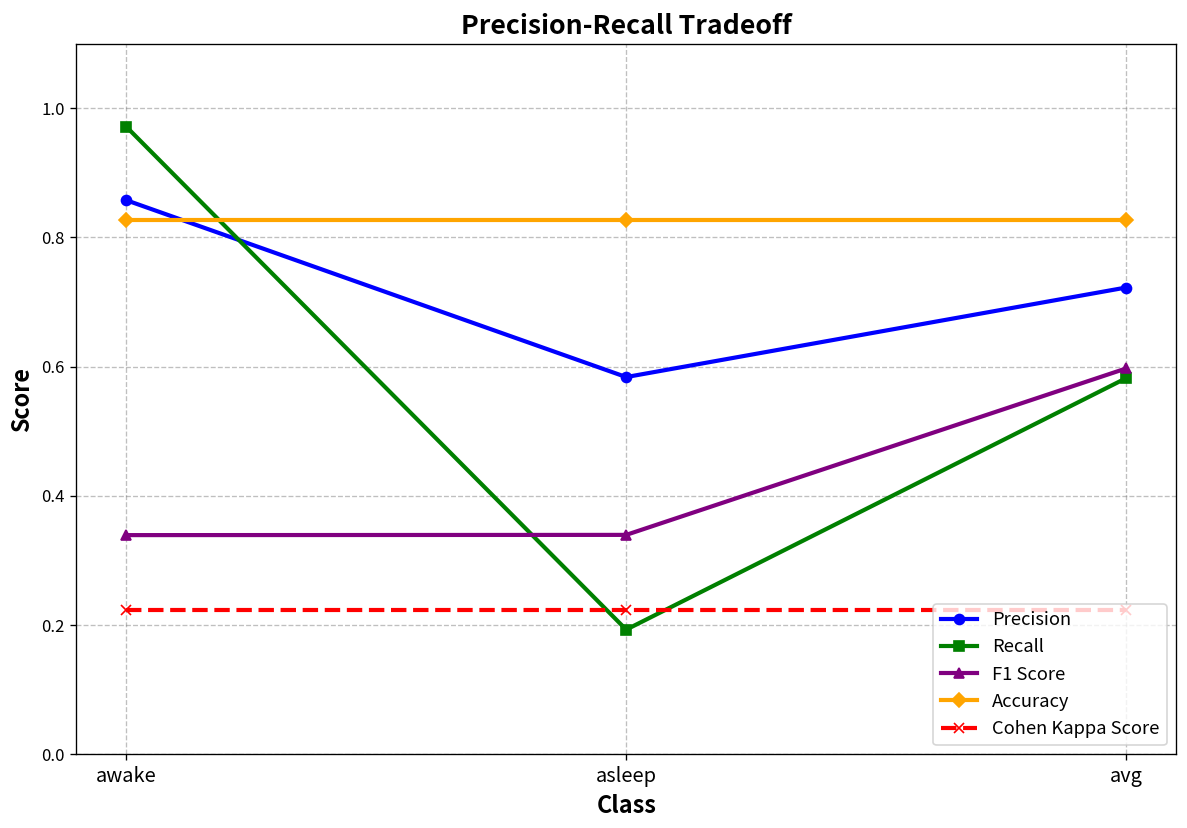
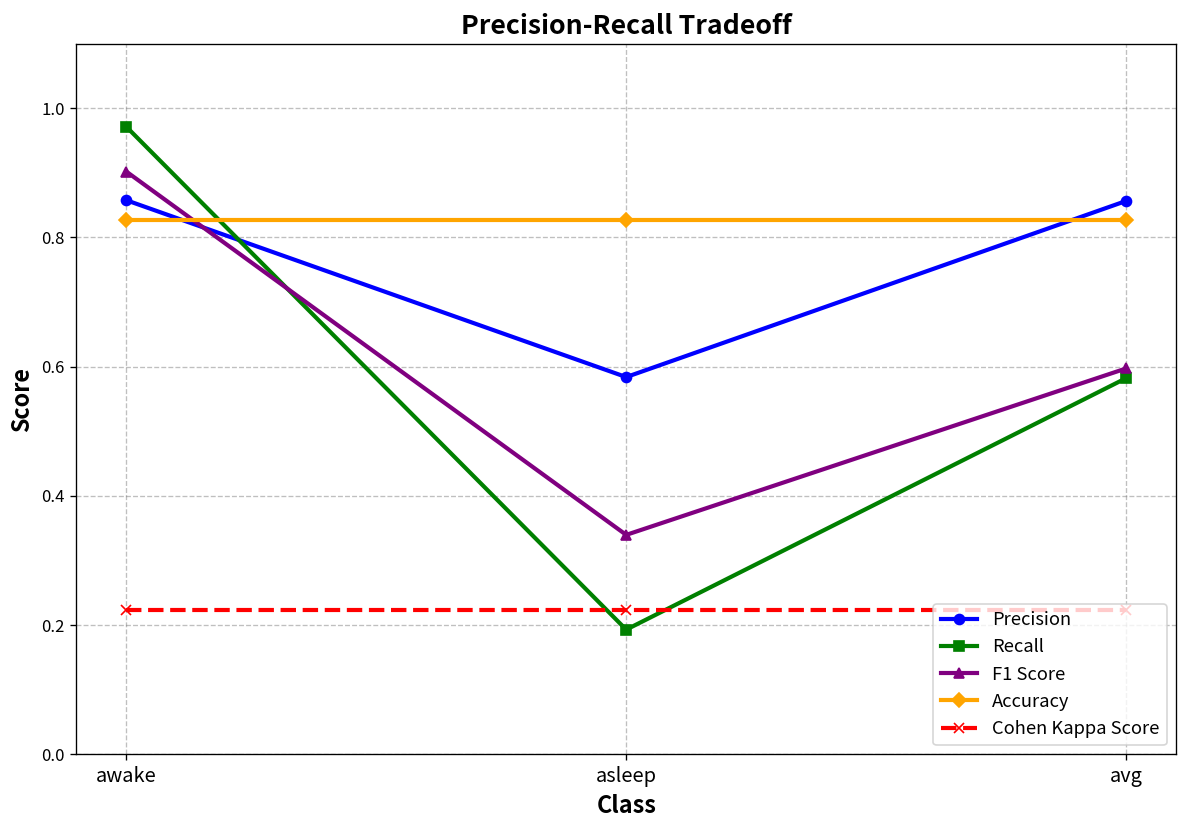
  {
    "Precision": {
      "awake": 0.86,
      "asleep": 0.58,
-     "avg": 0.72
+     "avg": 0.86
    },
    "Recall": {
      "awake": 0.97,
      "asleep": 0.19,
      "avg": 0.58
    },
    "F1 Score": {
-     "awake": 0.34,
+     "awake": 0.90,
      "asleep": 0.34,
      "avg": 0.60
    },
    "Accuracy": {
      "awake": 0.83,
      "asleep": 0.83,
      "avg": 0.83
    },
    "Cohen Kappa Score": {
      "awake": 0.22,
      "asleep": 0.22
    }
  }
